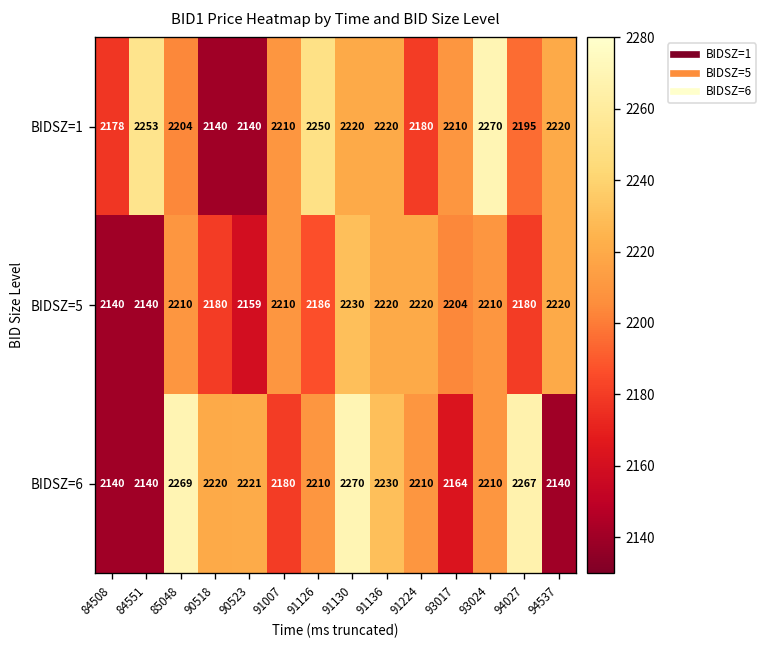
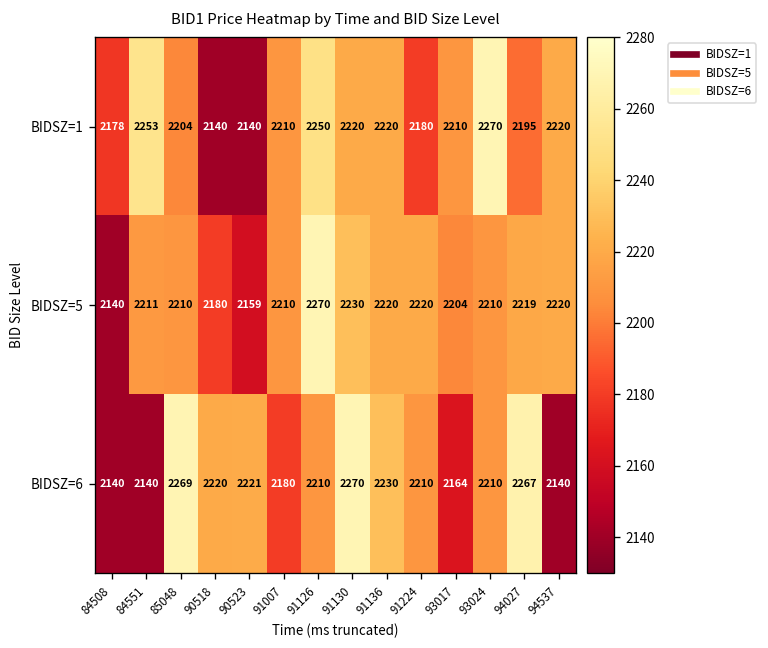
  {
    "BIDSZ=1": {
      "84508": 2178,
      "84551": 2253,
      "85048": 2204,
      "90518": 2140,
      "90523": 2140,
      "91007": 2210,
      "91126": 2250,
      "91130": 2220,
      "91136": 2220,
      "91224": 2180,
      "93017": 2210,
      "93024": 2270,
      "94027": 2195,
      "94537": 2220
    },
    "BIDSZ=5": {
      "84508": 2140,
-     "84551": 2140,
+     "84551": 2211,
      "85048": 2210,
      "90518": 2180,
      "90523": 2159,
      "91007": 2210,
-     "91126": 2186,
+     "91126": 2270,
      "91130": 2230,
      "91136": 2220,
      "91224": 2220,
      "93017": 2204,
      "93024": 2210,
-     "94027": 2180,
+     "94027": 2219,
      "94537": 2220
    },
    "BIDSZ=6": {
      "84508": 2140,
      "84551": 2140,
      "85048": 2269,
      "90518": 2220,
      "90523": 2221,
      "91007": 2180,
      "91126": 2210,
      "91130": 2270,
      "91136": 2230,
      "91224": 2210,
      "93017": 2164,
      "93024": 2210,
      "94027": 2267,
      "94537": 2140
    }
  }
